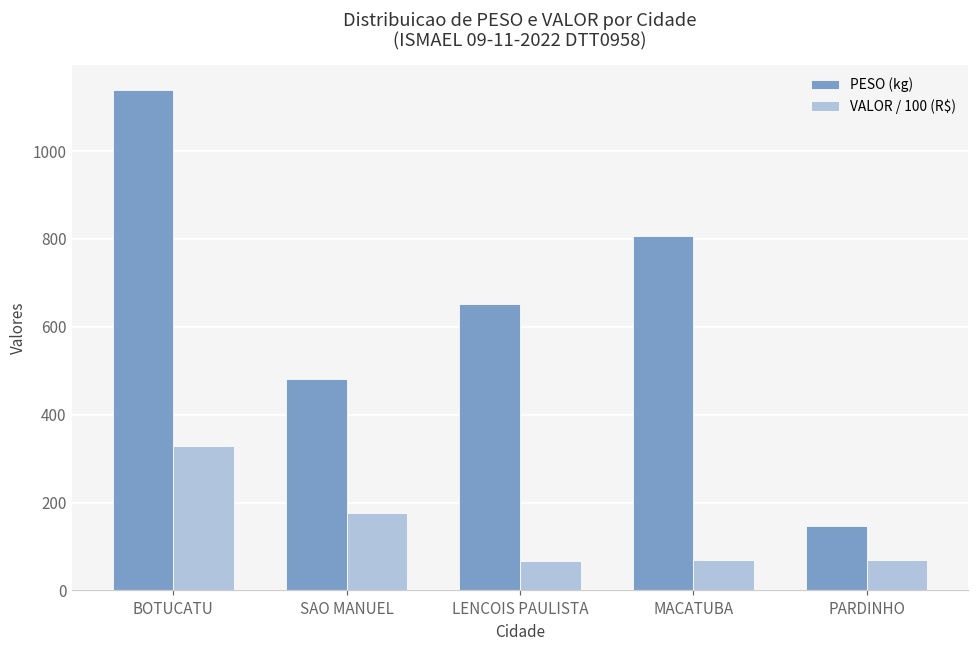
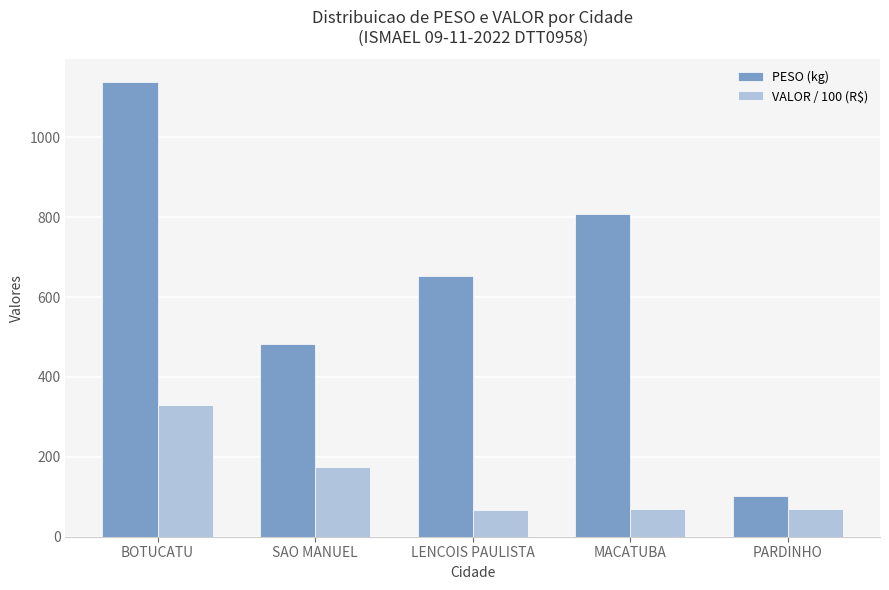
  {
    "PESO (kg)": {
      "BOTUCATU": 1140,
      "SAO MANUEL": 480,
      "LENCOIS PAULISTA": 650,
      "MACATUBA": 810,
-     "PARDINHO": 150
+     "PARDINHO": 100
    },
    "VALOR / 100 (R$)": {
      "BOTUCATU": 330,
      "SAO MANUEL": 180,
      "LENCOIS PAULISTA": 70,
      "MACATUBA": 70,
      "PARDINHO": 70
    }
  }
